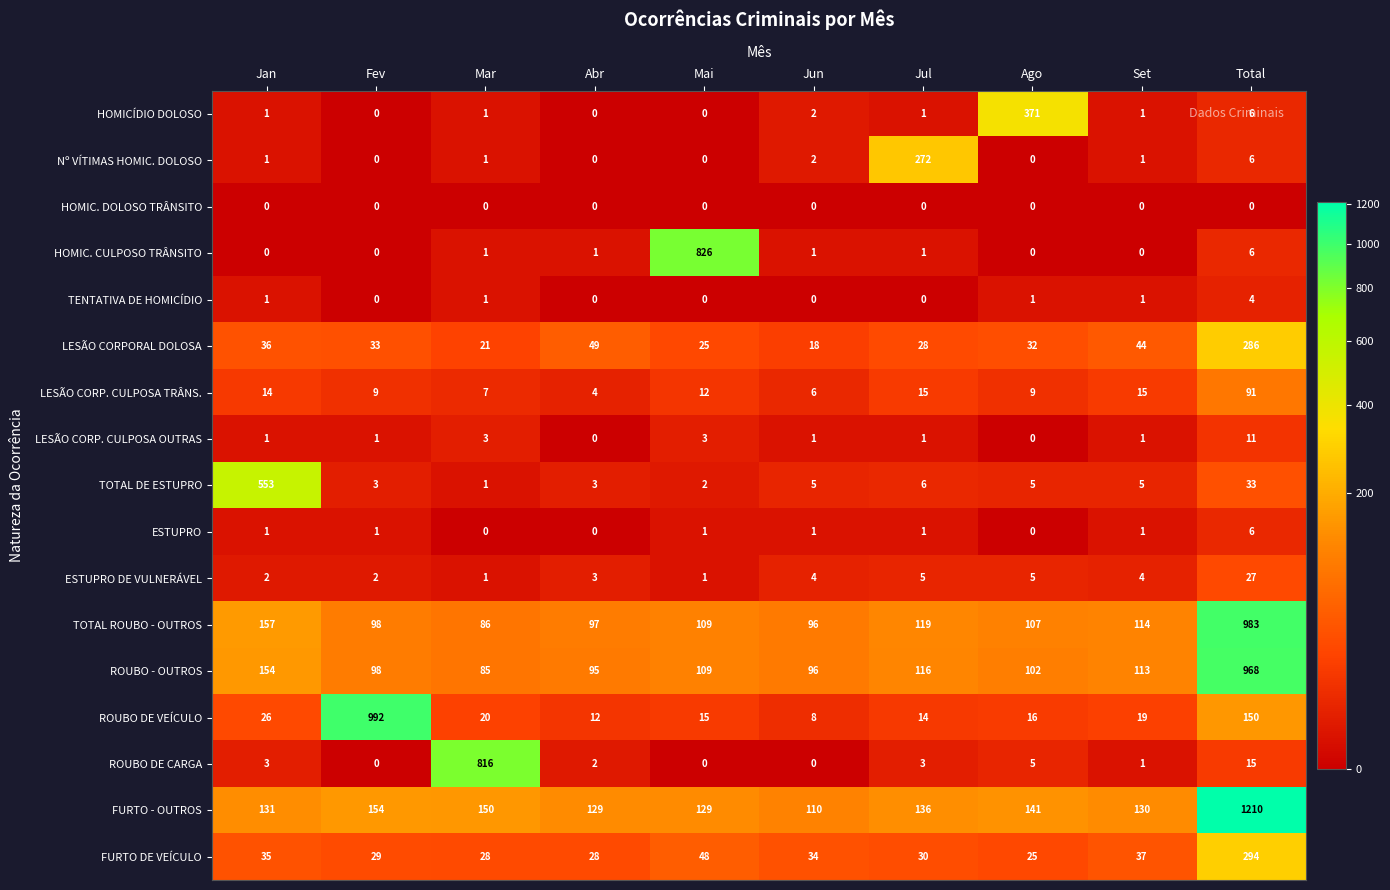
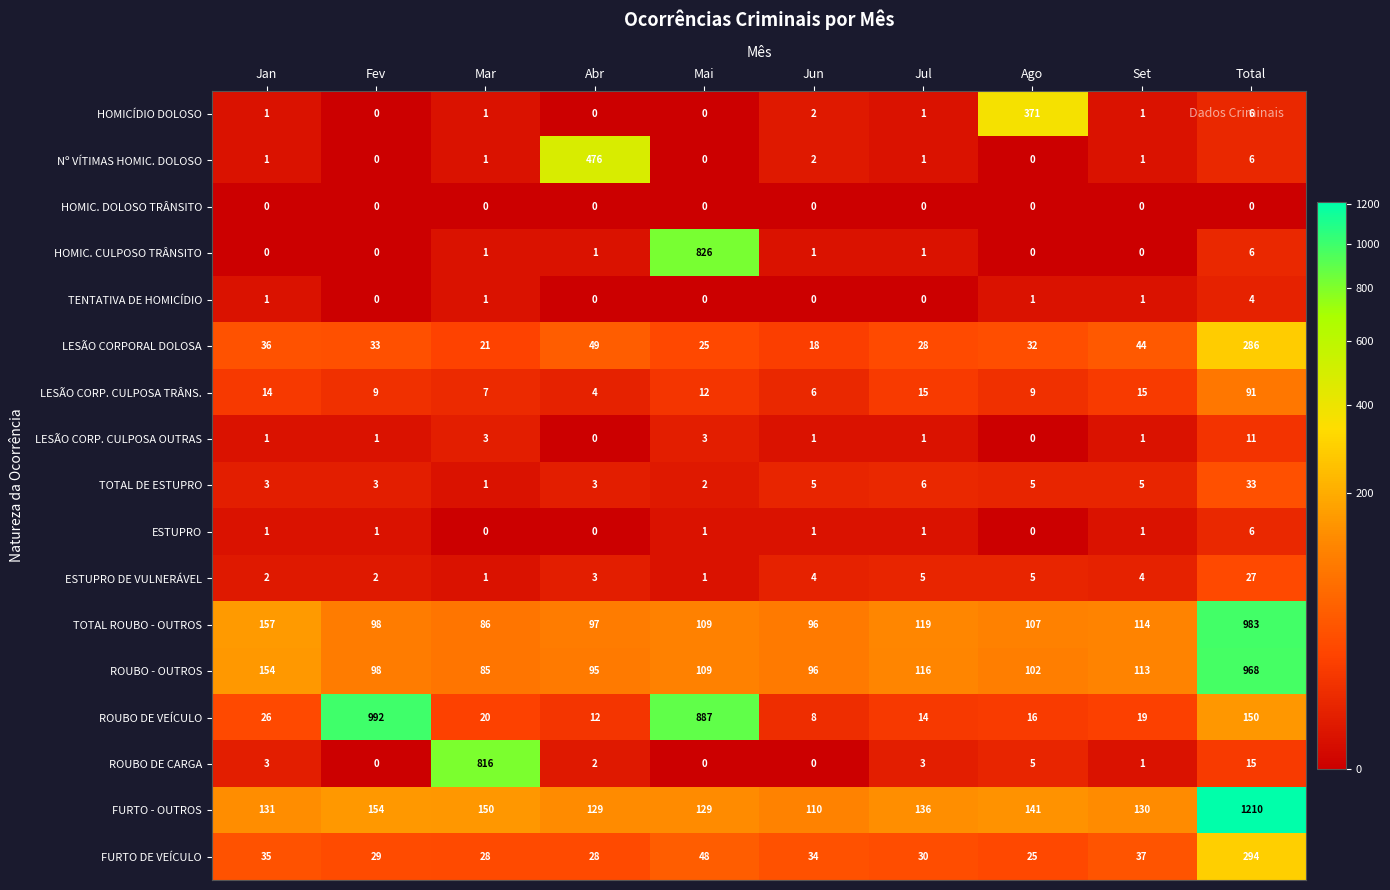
  {
    "HOMICÍDIO DOLOSO": {
      "Jan": 1,
      "Fev": 0,
      "Mar": 1,
      "Abr": 0,
      "Mai": 0,
      "Jun": 2,
      "Jul": 1,
      "Ago": 371,
      "Set": 1
    },
    "Nº VÍTIMAS HOMIC. DOLOSO": {
      "Jan": 1,
      "Fev": 0,
      "Mar": 1,
-     "Abr": 0,
+     "Abr": 476,
      "Mai": 0,
      "Jun": 2,
-     "Jul": 272,
+     "Jul": 1,
      "Ago": 0,
      "Set": 1,
      "Total": 6
    },
    "HOMIC. DOLOSO TRÂNSITO": {
      "Jan": 0,
      "Fev": 0,
      "Mar": 0,
      "Abr": 0,
      "Mai": 0,
      "Jun": 0,
      "Jul": 0,
      "Ago": 0,
      "Set": 0,
      "Total": 0
    },
    "HOMIC. CULPOSO TRÂNSITO": {
      "Jan": 0,
      "Fev": 0,
      "Mar": 1,
      "Abr": 1,
      "Mai": 826,
      "Jun": 1,
      "Jul": 1,
      "Ago": 0,
      "Set": 0,
      "Total": 6
    },
    "TENTATIVA DE HOMICÍDIO": {
      "Jan": 1,
      "Fev": 0,
      "Mar": 1,
      "Abr": 0,
      "Mai": 0,
      "Jun": 0,
      "Jul": 0,
      "Ago": 1,
      "Set": 1,
      "Total": 4
    },
    "LESÃO CORPORAL DOLOSA": {
      "Jan": 36,
      "Fev": 33,
      "Mar": 21,
      "Abr": 49,
      "Mai": 25,
      "Jun": 18,
      "Jul": 28,
      "Ago": 32,
      "Set": 44,
      "Total": 286
    },
    "LESÃO CORP. CULPOSA TRÂNS.": {
      "Jan": 14,
      "Fev": 9,
      "Mar": 7,
      "Abr": 4,
      "Mai": 12,
      "Jun": 6,
      "Jul": 15,
      "Ago": 9,
      "Set": 15,
      "Total": 91
    },
    "LESÃO CORP. CULPOSA OUTRAS": {
      "Jan": 1,
      "Fev": 1,
      "Mar": 3,
      "Abr": 0,
      "Mai": 3,
      "Jun": 1,
      "Jul": 1,
      "Ago": 0,
      "Set": 1,
      "Total": 11
    },
    "TOTAL DE ESTUPRO": {
-     "Jan": 553,
+     "Jan": 3,
      "Fev": 3,
      "Mar": 1,
      "Abr": 3,
      "Mai": 2,
      "Jun": 5,
      "Jul": 6,
      "Ago": 5,
      "Set": 5,
      "Total": 33
    },
    "ESTUPRO": {
      "Jan": 1,
      "Fev": 1,
      "Mar": 0,
      "Abr": 0,
      "Mai": 1,
      "Jun": 1,
      "Jul": 1,
      "Ago": 0,
      "Set": 1,
      "Total": 6
    },
    "ESTUPRO DE VULNERÁVEL": {
      "Jan": 2,
      "Fev": 2,
      "Mar": 1,
      "Abr": 3,
      "Mai": 1,
      "Jun": 4,
      "Jul": 5,
      "Ago": 5,
      "Set": 4,
      "Total": 27
    },
    "TOTAL ROUBO - OUTROS": {
      "Jan": 157,
      "Fev": 98,
      "Mar": 86,
      "Abr": 97,
      "Mai": 109,
      "Jun": 96,
      "Jul": 119,
      "Ago": 107,
      "Set": 114,
      "Total": 983
    },
    "ROUBO - OUTROS": {
      "Jan": 154,
      "Fev": 98,
      "Mar": 85,
      "Abr": 95,
      "Mai": 109,
      "Jun": 96,
      "Jul": 116,
      "Ago": 102,
      "Set": 113,
      "Total": 968
    },
    "ROUBO DE VEÍCULO": {
      "Jan": 26,
      "Fev": 992,
      "Mar": 20,
      "Abr": 12,
-     "Mai": 15,
+     "Mai": 887,
      "Jun": 8,
      "Jul": 14,
      "Ago": 16,
      "Set": 19,
      "Total": 150
    },
    "ROUBO DE CARGA": {
      "Jan": 3,
      "Fev": 0,
      "Mar": 816,
      "Abr": 2,
      "Mai": 0,
      "Jun": 0,
      "Jul": 3,
      "Ago": 5,
      "Set": 1,
      "Total": 15
    },
    "FURTO - OUTROS": {
      "Jan": 131,
      "Fev": 154,
      "Mar": 150,
      "Abr": 129,
      "Mai": 129,
      "Jun": 110,
      "Jul": 136,
      "Ago": 141,
      "Set": 130,
      "Total": 1210
    },
    "FURTO DE VEÍCULO": {
      "Jan": 35,
      "Fev": 29,
      "Mar": 28,
      "Abr": 28,
      "Mai": 48,
      "Jun": 34,
      "Jul": 30,
      "Ago": 25,
      "Set": 37,
      "Total": 294
    }
  }
